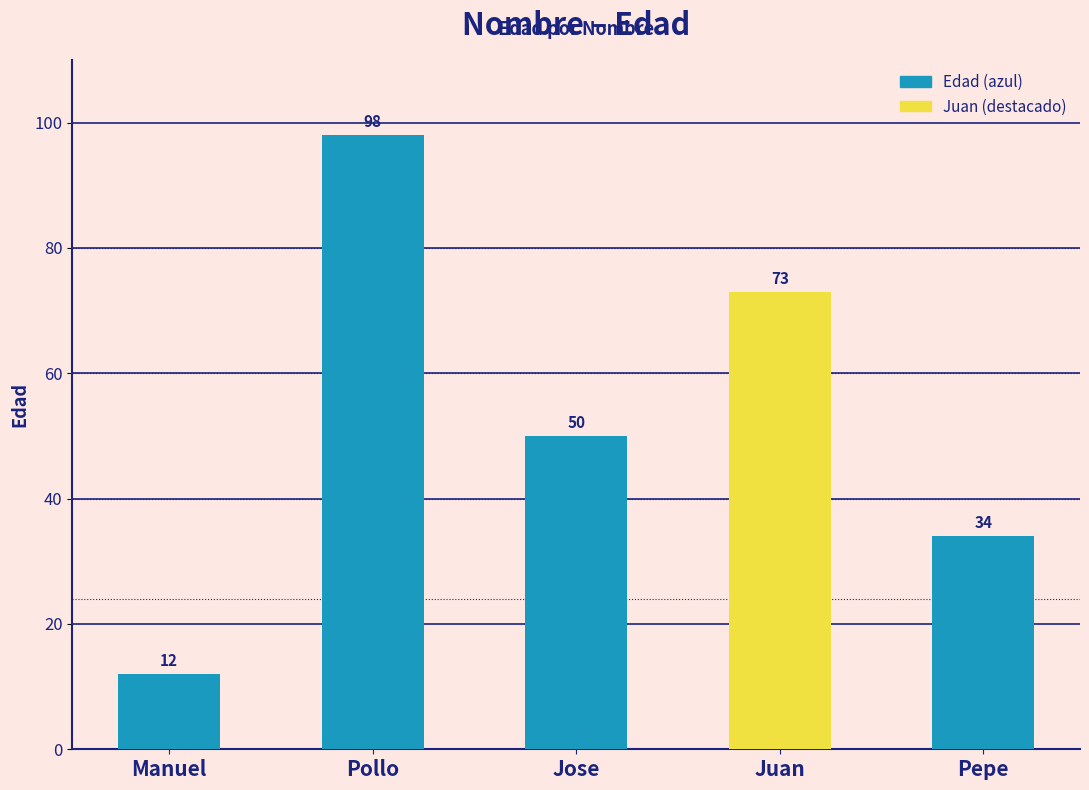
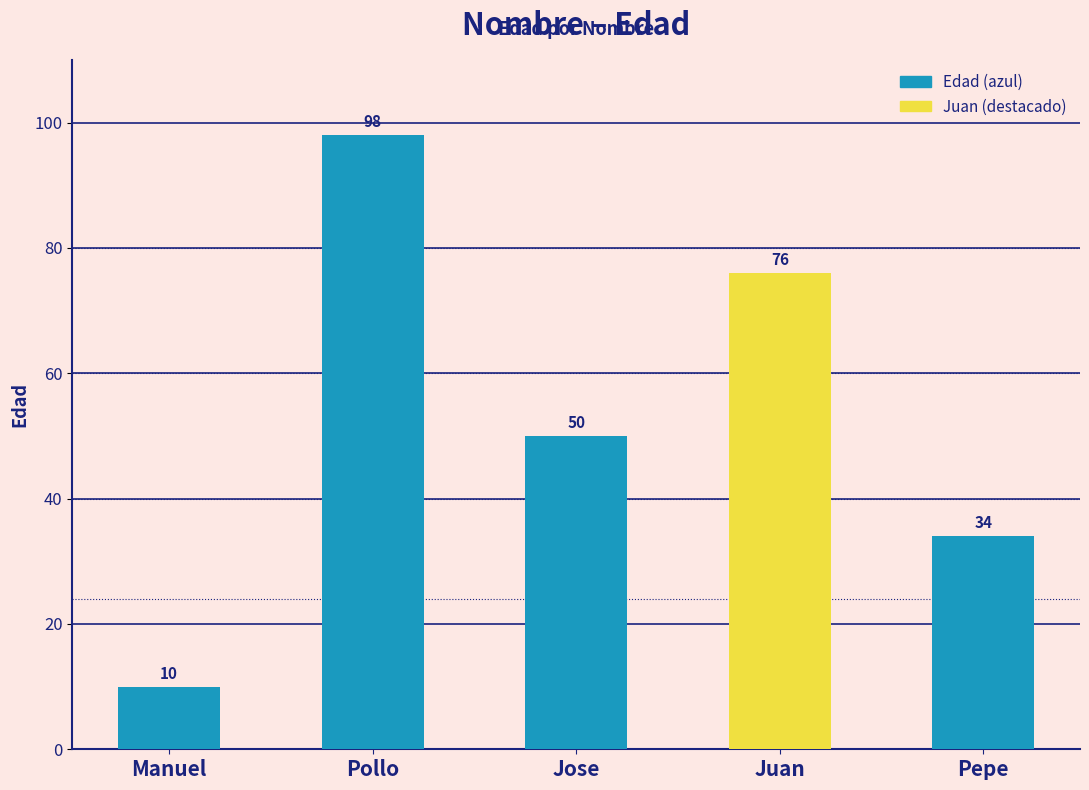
  {
-   "Manuel": 12,
+   "Manuel": 10,
    "Pollo": 98,
    "Jose": 50,
-   "Juan": 73,
+   "Juan": 76,
    "Pepe": 34
  }
